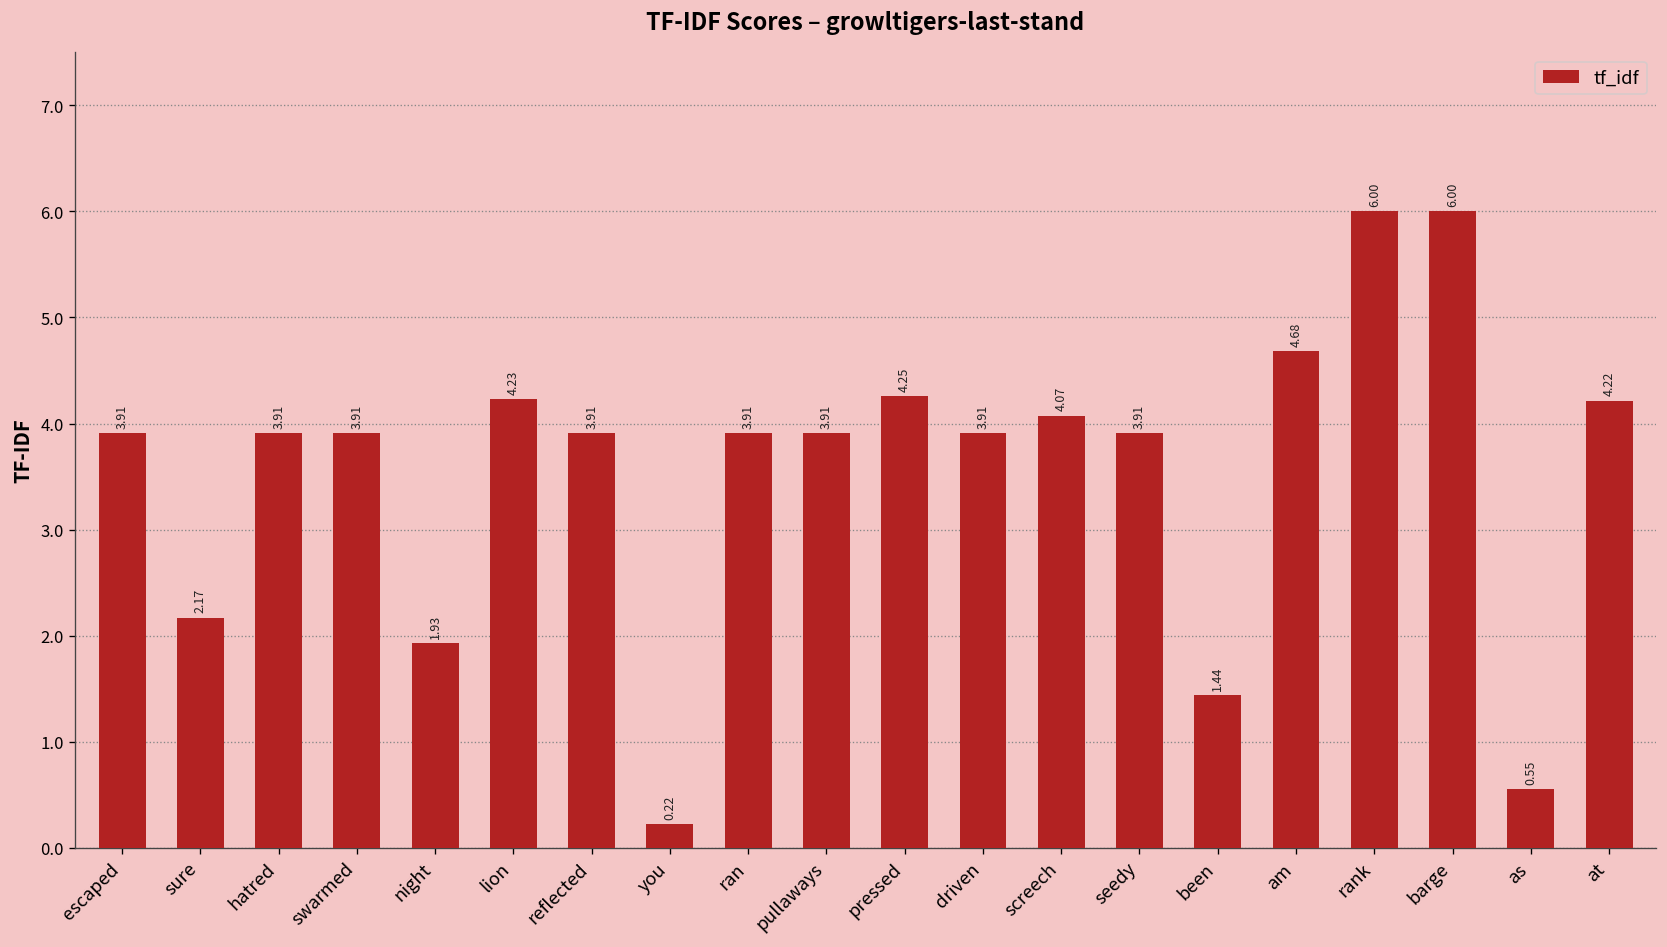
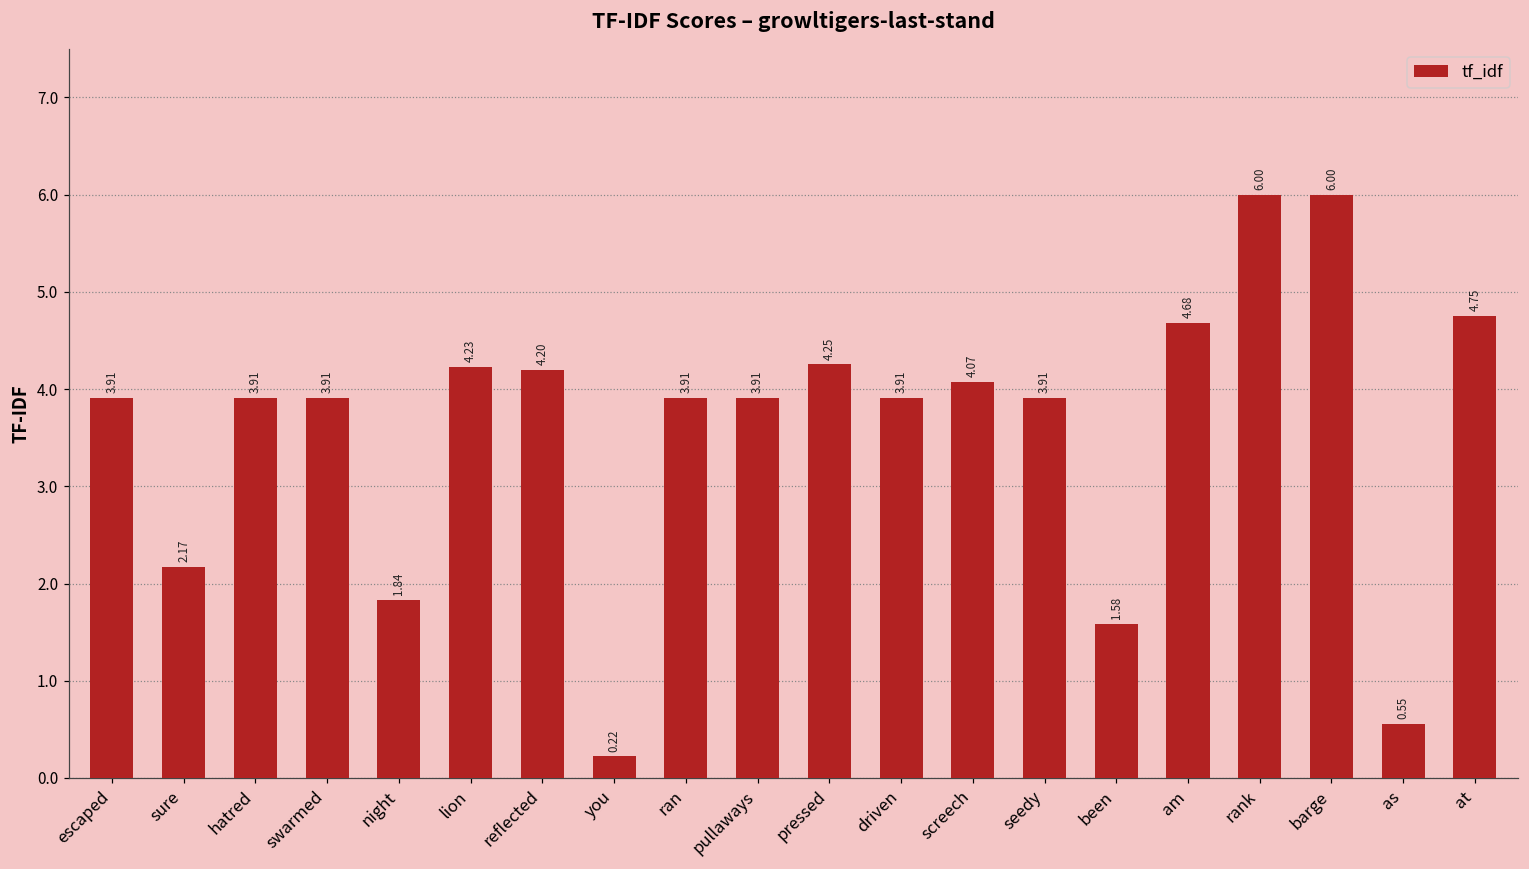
  {
    "escaped": 3.91,
    "sure": 2.17,
    "hatred": 3.91,
    "swarmed": 3.91,
-   "night": 1.93,
+   "night": 1.84,
    "lion": 4.23,
-   "reflected": 3.91,
+   "reflected": 4.20,
    "you": 0.22,
    "ran": 3.91,
    "pullaways": 3.91,
    "pressed": 4.25,
    "driven": 3.91,
    "screech": 4.07,
    "seedy": 3.91,
-   "been": 1.44,
+   "been": 1.58,
    "am": 4.68,
    "rank": 6.00,
    "barge": 6.00,
    "as": 0.55,
-   "at": 4.22
+   "at": 4.75
  }
